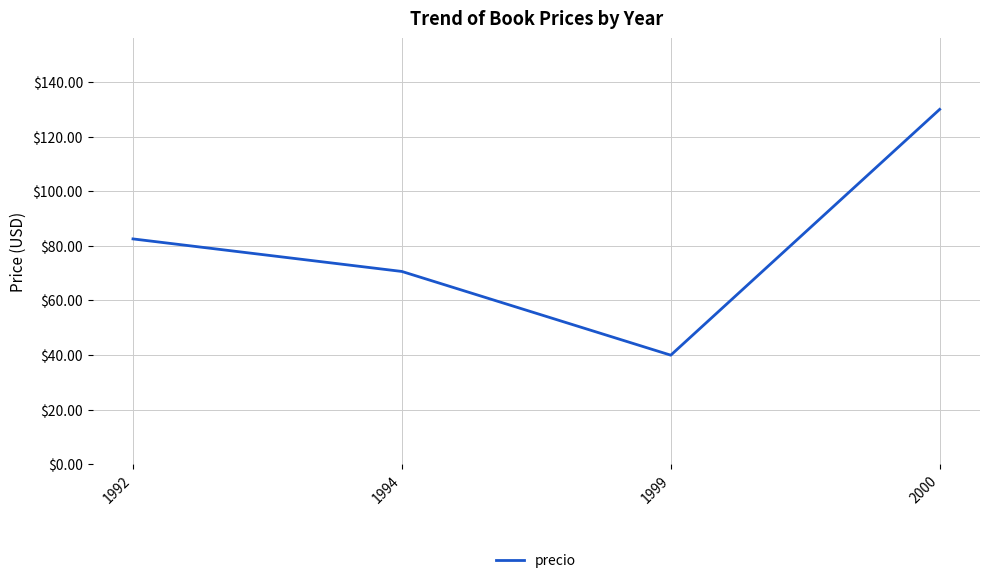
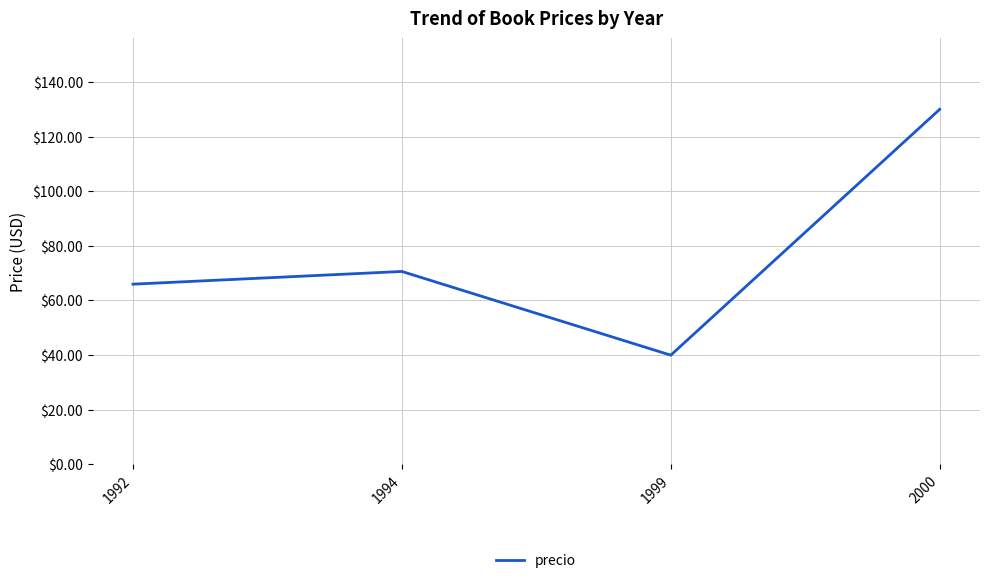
  {
-   "1992": "$83",
+   "1992": "$66",
    "1994": "$71",
    "1999": "$40",
    "2000": "$130"
  }
